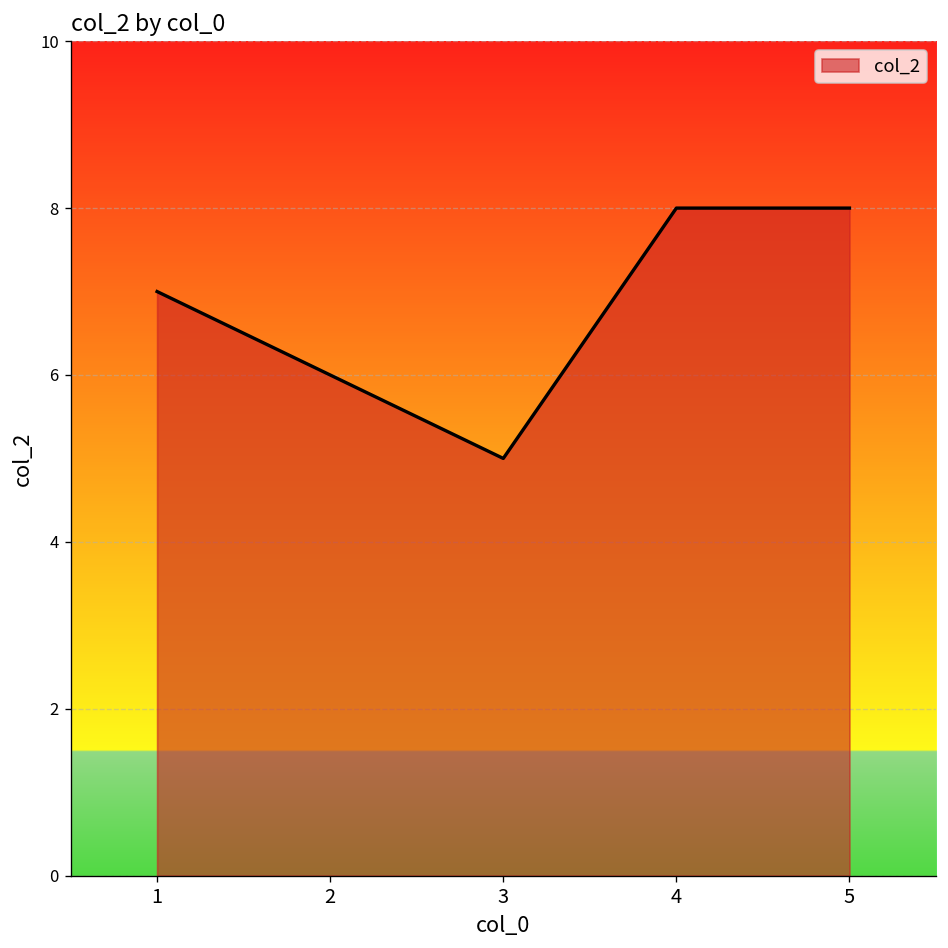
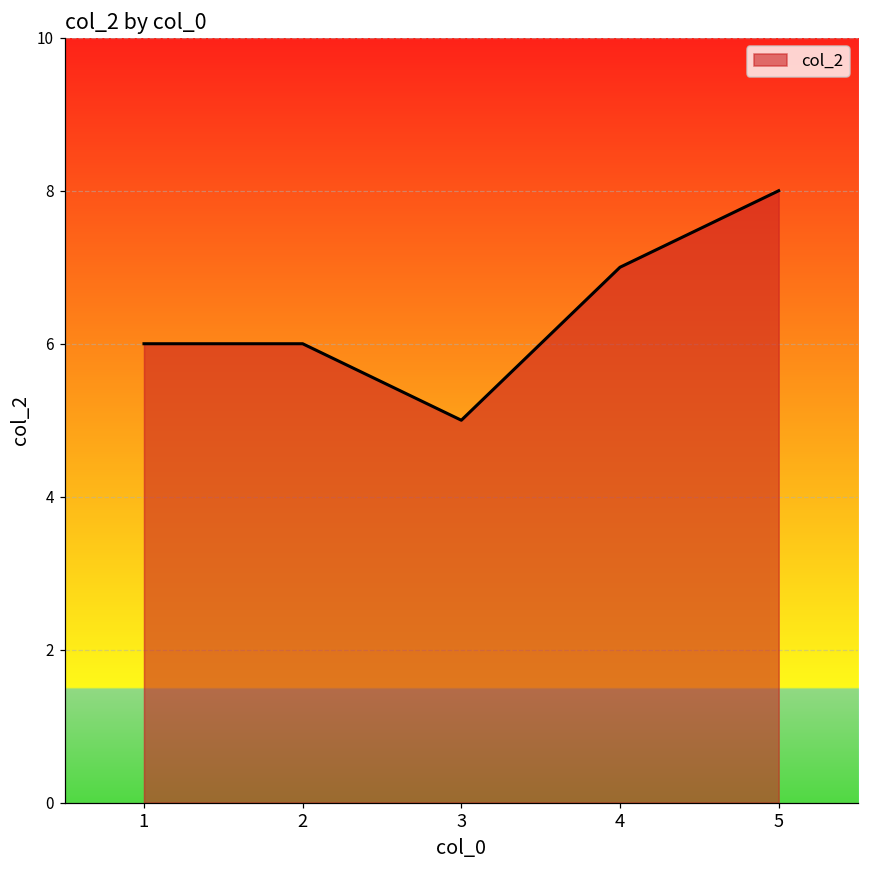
  {
-   "1": 7,
+   "1": 6,
    "2": 6,
    "3": 5,
-   "4": 8,
+   "4": 7,
    "5": 8
  }
